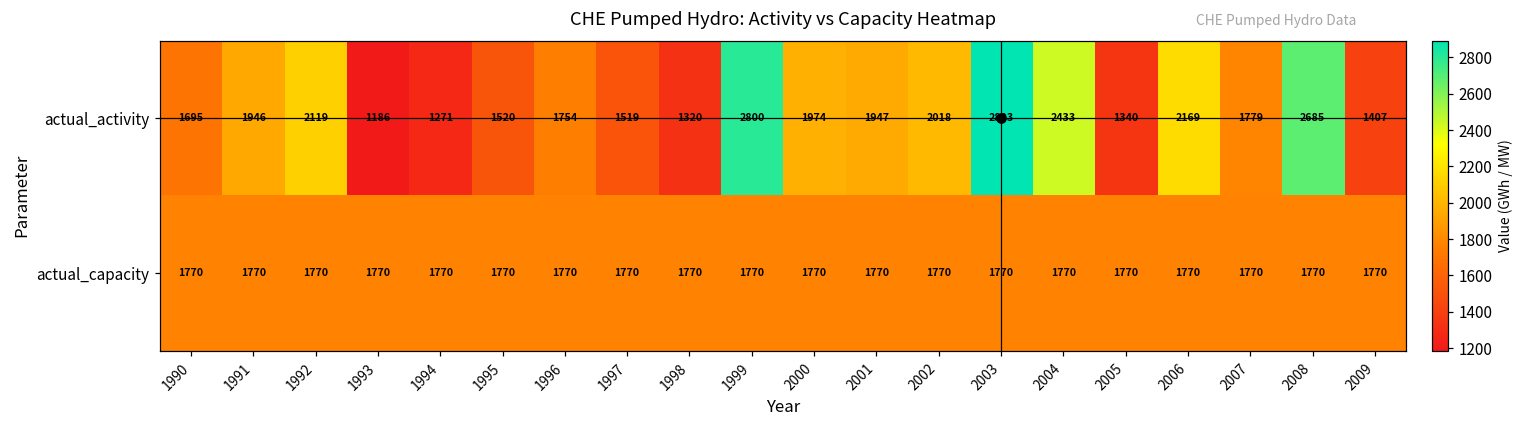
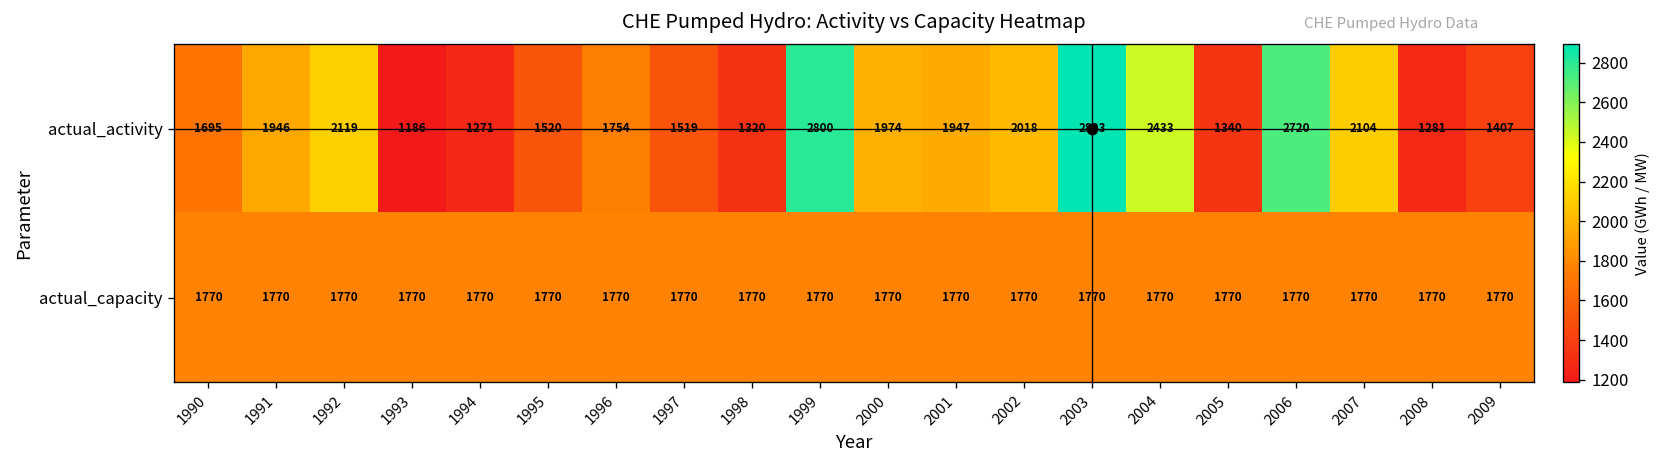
  {
    "actual_activity": {
      "1990": 1695,
      "1991": 1946,
      "1992": 2119,
      "1993": 1186,
      "1994": 1271,
      "1995": 1520,
      "1996": 1754,
      "1997": 1519,
      "1998": 1320,
      "1999": 2800,
      "2000": 1974,
      "2001": 1947,
      "2002": 2018,
      "2004": 2433,
      "2005": 1340,
-     "2006": 2169,
-     "2007": 1779,
-     "2008": 2685,
+     "2006": 2720,
+     "2007": 2104,
+     "2008": 1281,
      "2009": 1407
    },
    "actual_capacity": {
      "1990": 1770,
      "1991": 1770,
      "1992": 1770,
      "1993": 1770,
      "1994": 1770,
      "1995": 1770,
      "1996": 1770,
      "1997": 1770,
      "1998": 1770,
      "1999": 1770,
      "2000": 1770,
      "2001": 1770,
      "2002": 1770,
      "2003": 1770,
      "2004": 1770,
      "2005": 1770,
      "2006": 1770,
      "2007": 1770,
      "2008": 1770,
      "2009": 1770
    }
  }
